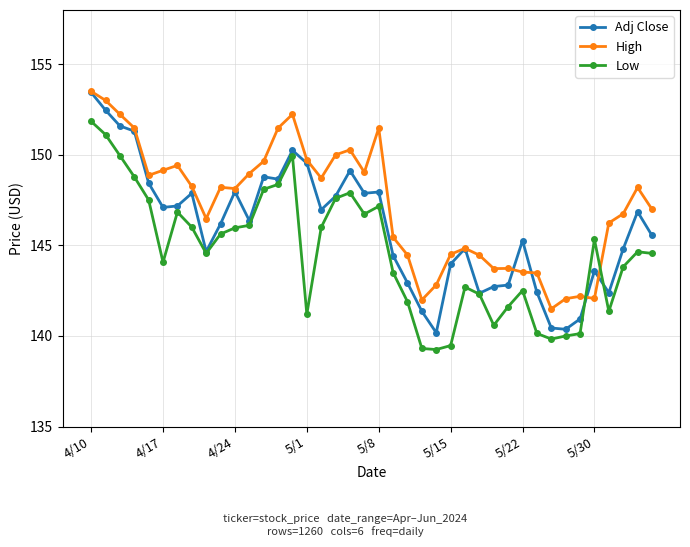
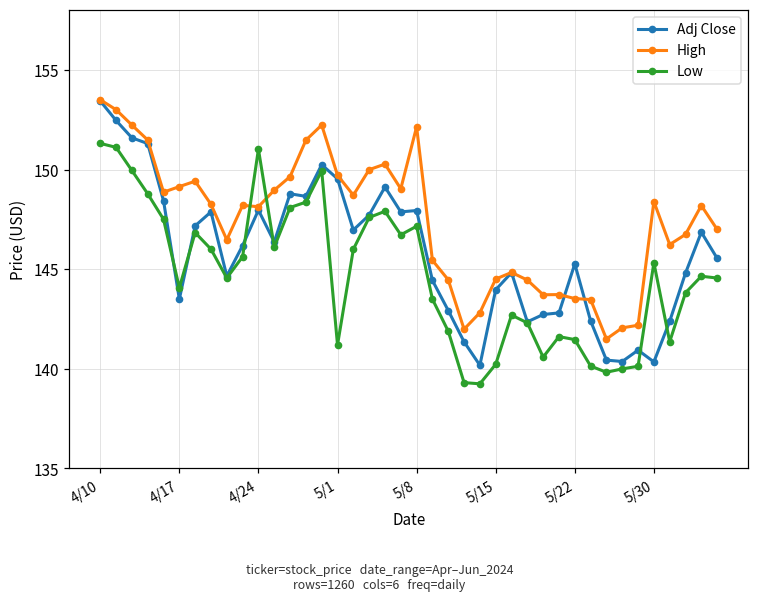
  {
    "Adj Close": {
-     "4/17": 147.1,
+     "4/17": 143.5,
      "4/24": 148.0,
      "5/1": 149.5,
      "5/8": 148.0,
      "5/15": 144.0,
      "5/22": 145.3,
-     "5/30": 143.6
+     "5/30": 140.4
    },
    "High": {
      "4/17": 149.2,
      "4/24": 148.1,
      "5/1": 149.7,
-     "5/8": 151.5,
+     "5/8": 152.2,
      "5/15": 144.5,
      "5/22": 143.5,
-     "5/30": 142.1
+     "5/30": 148.4
    },
    "Low": {
-     "4/10": 151.9,
+     "4/10": 151.3,
      "4/17": 144.1,
-     "4/24": 146.0,
+     "4/24": 151.0,
      "5/1": 141.2,
      "5/8": 147.2,
-     "5/15": 139.5,
-     "5/22": 142.5,
+     "5/15": 140.2,
+     "5/22": 141.5,
      "5/30": 145.3
    }
  }
